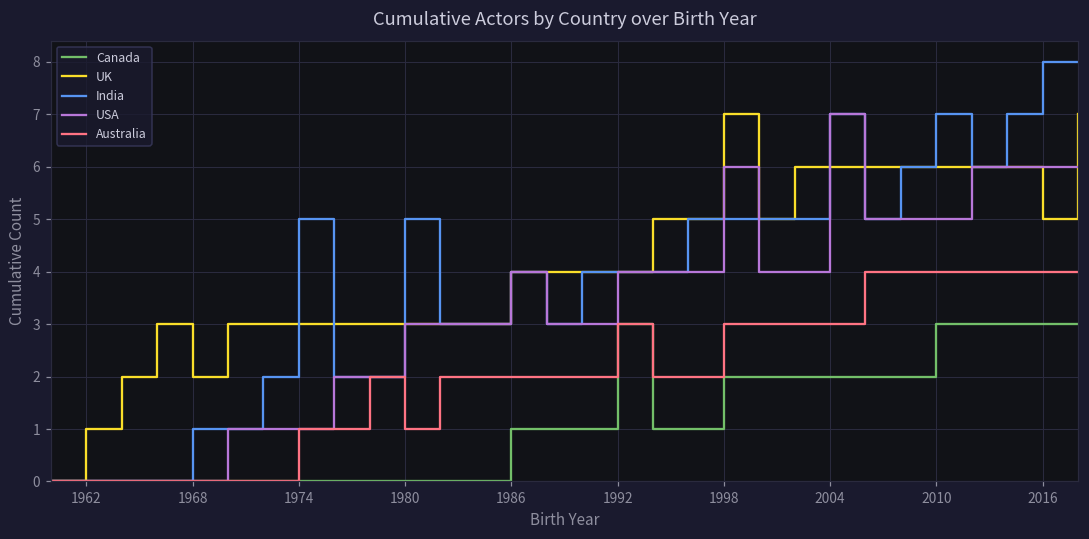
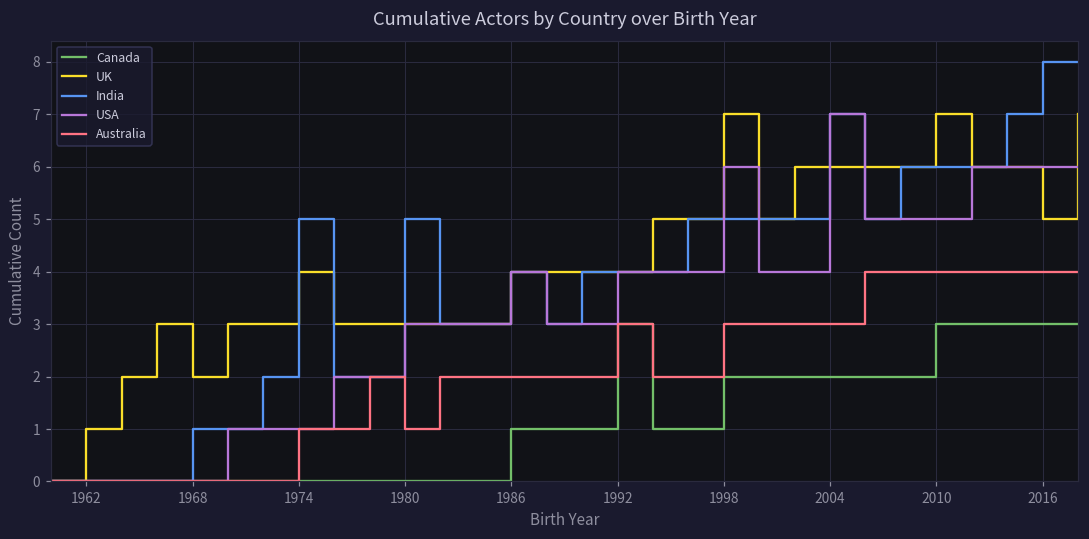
  {
    "Canada": {
      "1974": 0,
      "1980": 0,
      "1986": 1,
      "1998": 2,
      "2004": 2,
      "2010": 3,
      "2016": 3
    },
    "UK": {
      "1962": 1,
      "1968": 2,
-     "1974": 3,
+     "1974": 4,
      "1998": 7,
      "2004": 6,
-     "2010": 6,
+     "2010": 7,
      "2016": 5
    },
    "India": {
      "1968": 1,
      "1974": 5,
      "1980": 5,
      "1998": 5,
-     "2010": 7,
+     "2010": 6,
      "2016": 8
    },
    "USA": {
      "1998": 6,
      "2010": 5,
      "2016": 6
    },
    "Australia": {
      "1980": 1,
      "1986": 2,
      "1998": 3,
      "2004": 3,
      "2010": 4,
      "2016": 4
    }
  }
